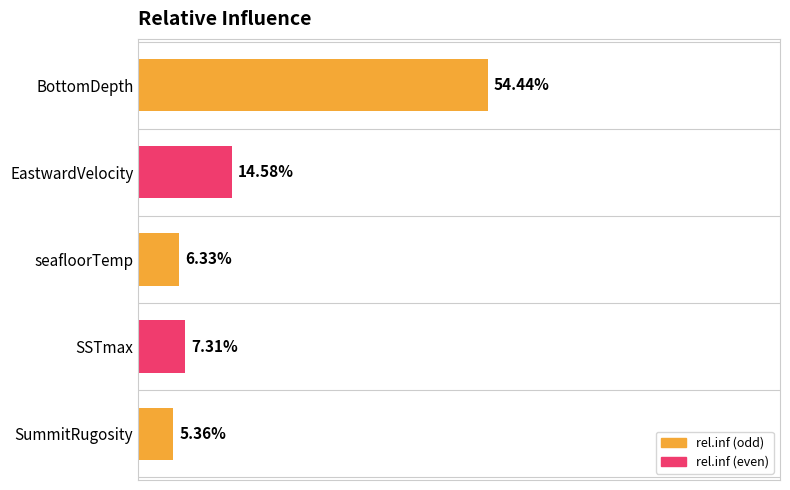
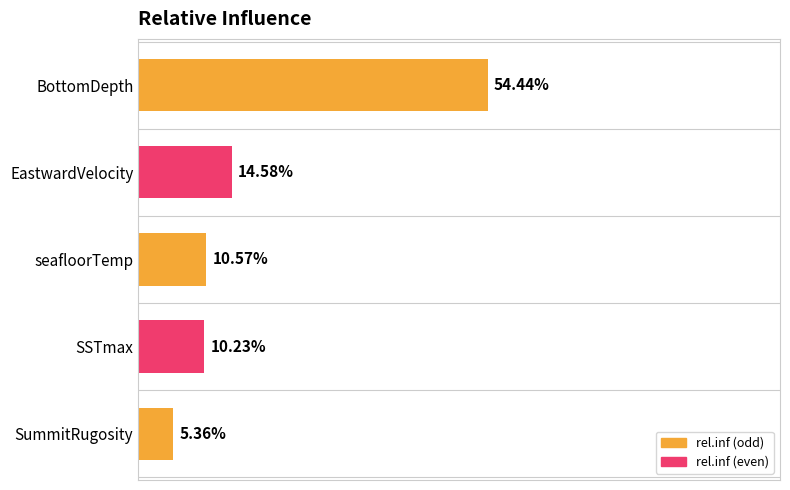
  {
    "BottomDepth": "54.44%",
    "EastwardVelocity": "14.58%",
-   "seafloorTemp": "6.33%",
-   "SSTmax": "7.31%",
+   "seafloorTemp": "10.57%",
+   "SSTmax": "10.23%",
    "SummitRugosity": "5.36%"
  }
